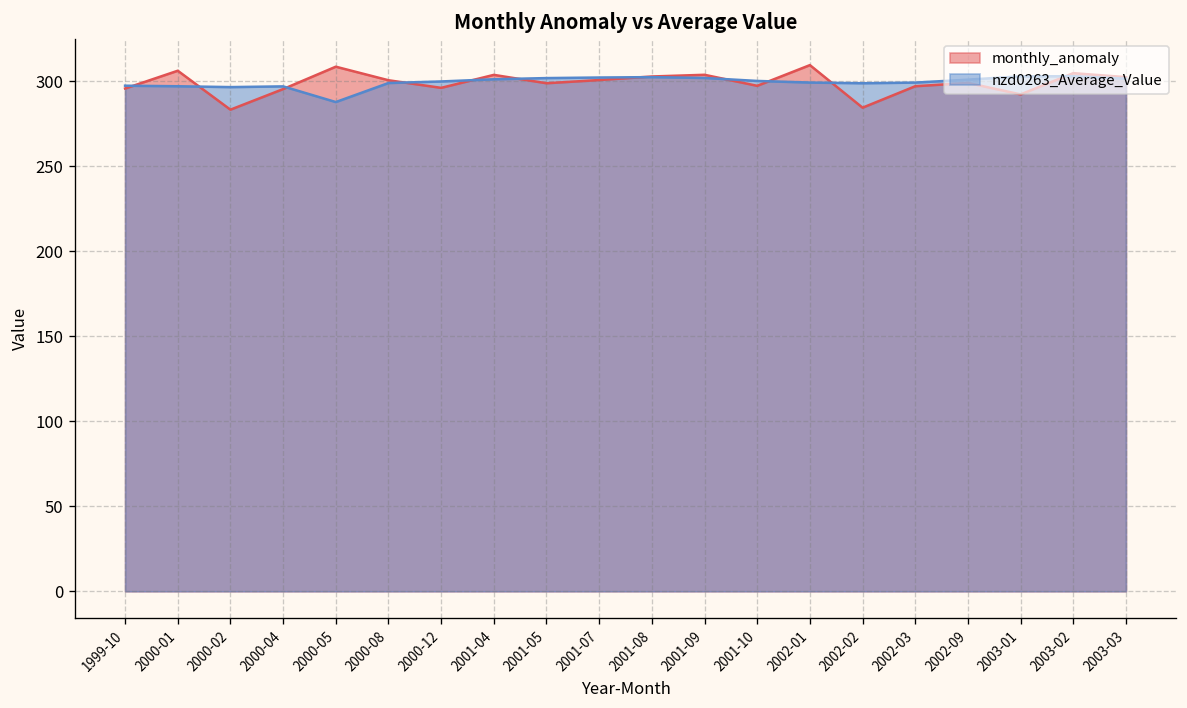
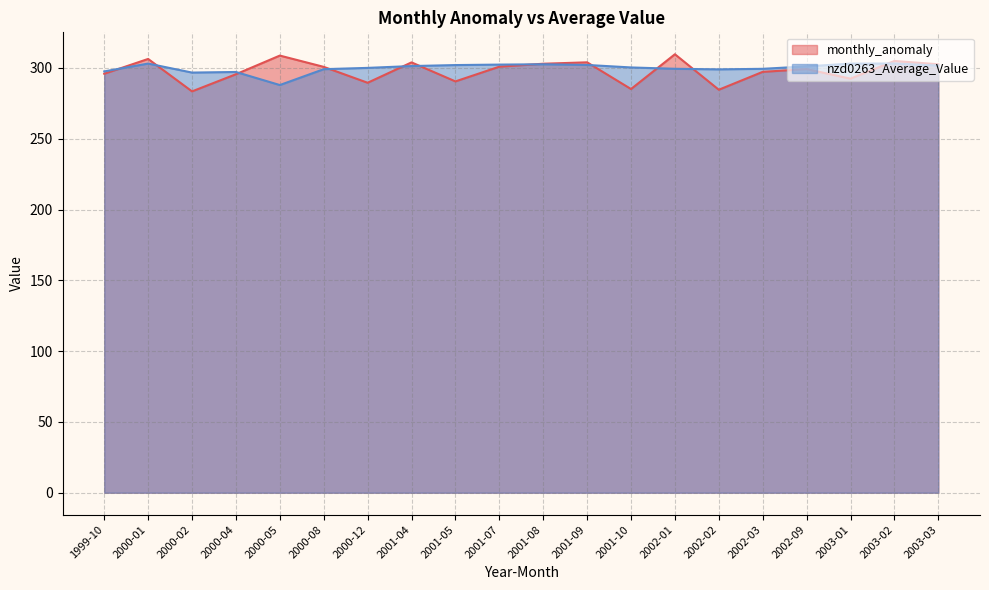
  {
    "monthly_anomaly": {
      "2000-01": 306,
      "2000-02": 283,
      "2000-05": 309,
-     "2000-12": 296,
+     "2000-12": 290,
      "2001-04": 304,
-     "2001-05": 299,
+     "2001-05": 290,
      "2001-09": 304,
-     "2001-10": 297,
+     "2001-10": 285,
      "2002-01": 310,
      "2002-02": 285,
      "2002-03": 297
    },
    "nzd0263_Average_Value": {
-     "2000-01": 297,
+     "2000-01": 303,
      "2000-02": 297,
      "2000-05": 288,
      "2000-12": 300,
      "2001-04": 301,
      "2001-05": 302,
      "2001-09": 302,
      "2001-10": 300,
      "2002-01": 299,
      "2002-02": 299,
      "2002-03": 299
    }
  }
